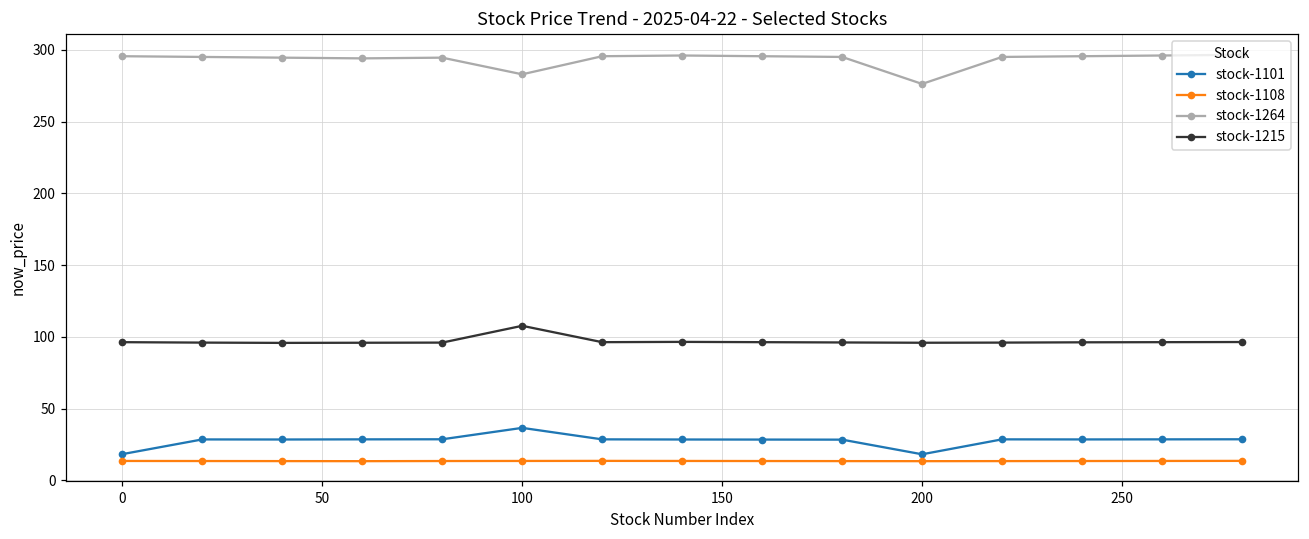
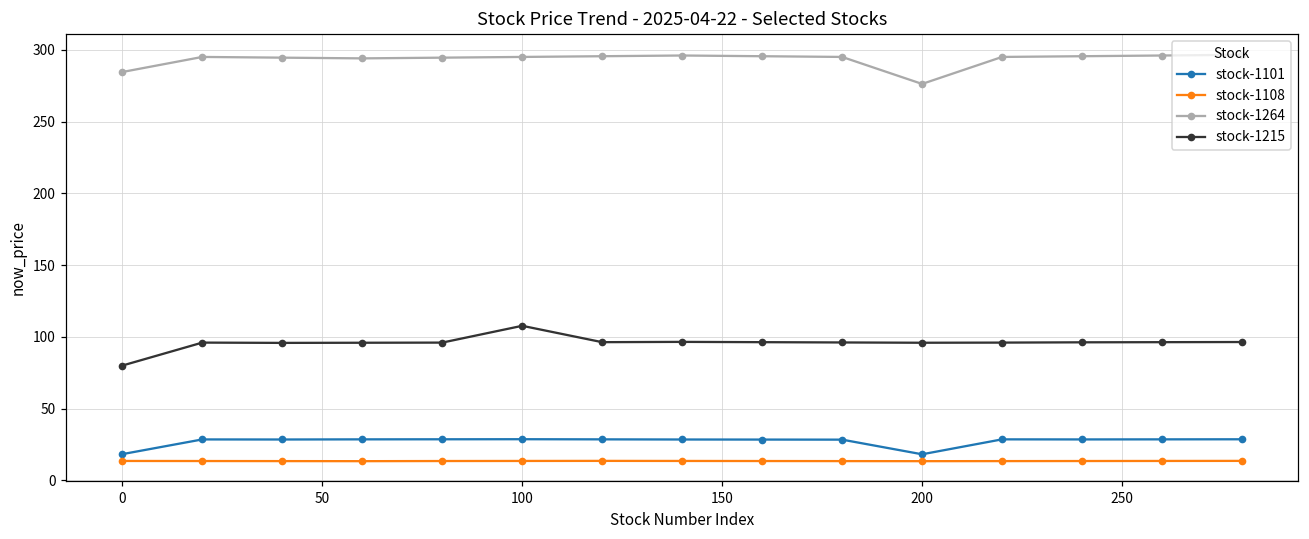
  {
    "stock-1101": {
      "0": 18,
-     "100": 37,
+     "100": 29,
      "200": 18
    },
    "stock-1108": {
      "0": 14,
      "100": 14,
      "200": 13
    },
    "stock-1264": {
-     "0": 296,
-     "100": 283,
+     "0": 285,
+     "100": 295,
      "200": 276
    },
    "stock-1215": {
-     "0": 96,
+     "0": 80,
      "100": 108,
      "200": 96
    }
  }
